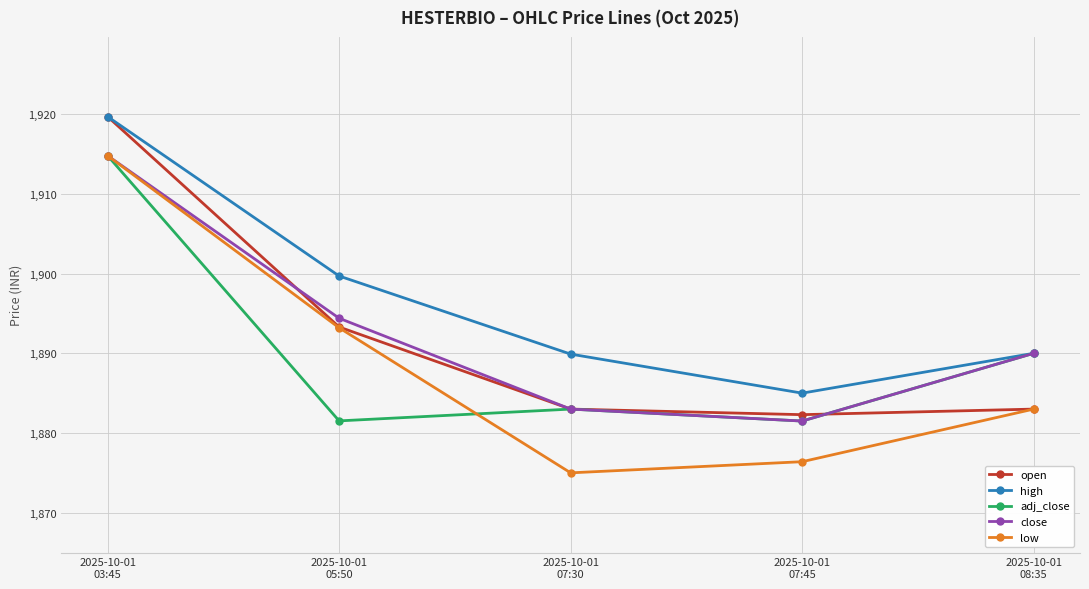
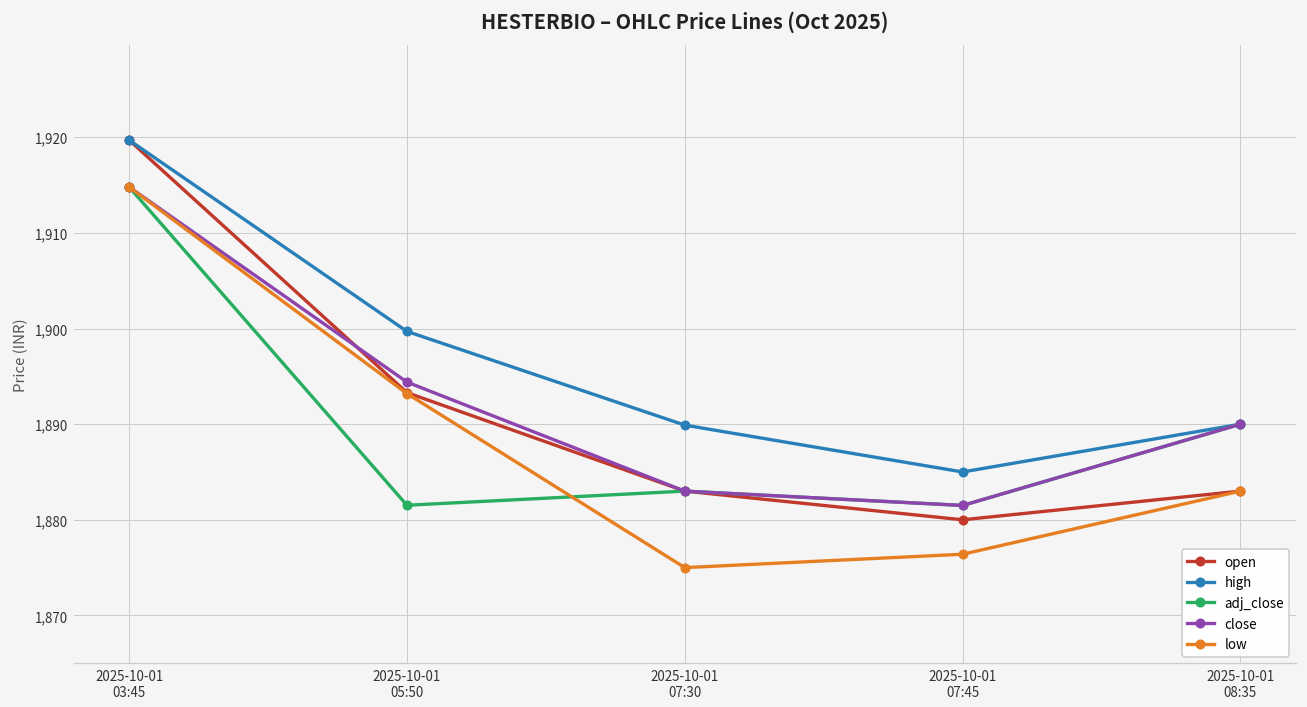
  {
    "open": {
-     "2025-10-01 07:45": "1,882"
+     "2025-10-01 07:45": "1,880"
    },
    "high": {
      "2025-10-01 05:50": "1,900",
      "2025-10-01 07:30": "1,890",
      "2025-10-01 07:45": "1,885"
    },
    "adj_close": {
      "2025-10-01 05:50": "1,882"
    },
    "close": {
      "2025-10-01 05:50": "1,894"
    },
    "low": {
      "2025-10-01 07:30": "1,875",
      "2025-10-01 07:45": "1,876"
    }
  }
